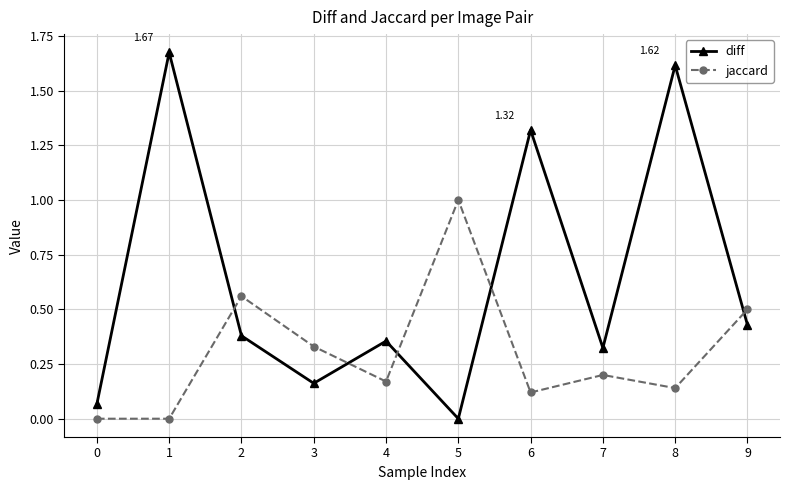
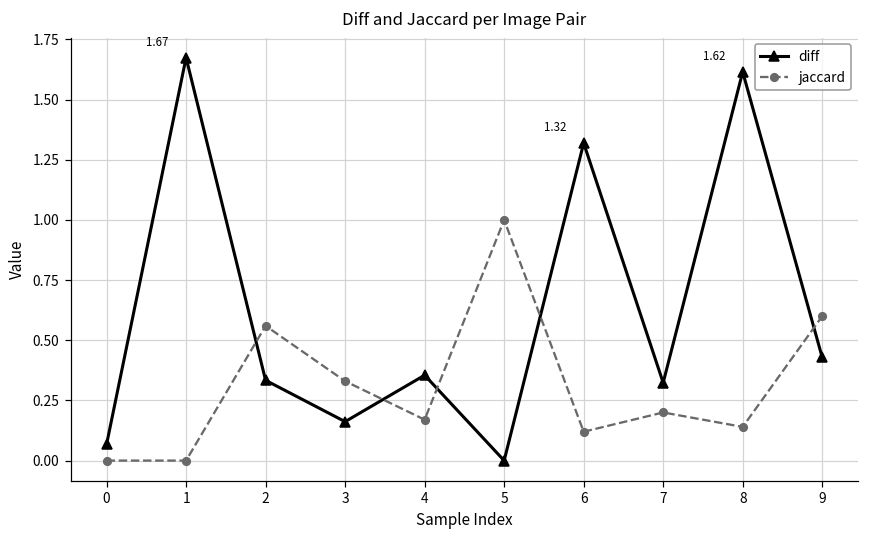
  {
    "diff": {
      "0": 0.07,
-     "2": 0.38,
+     "2": 0.33,
      "3": 0.16,
      "4": 0.35,
      "5": 0.00,
      "7": 0.32,
      "9": 0.43
    },
    "jaccard": {
      "0": 0.0,
      "1": 0.0,
      "2": 0.56,
      "3": 0.33,
      "4": 0.17,
      "5": 1.0,
      "6": 0.12,
      "7": 0.2,
      "8": 0.14,
-     "9": 0.5
+     "9": 0.6
    }
  }
